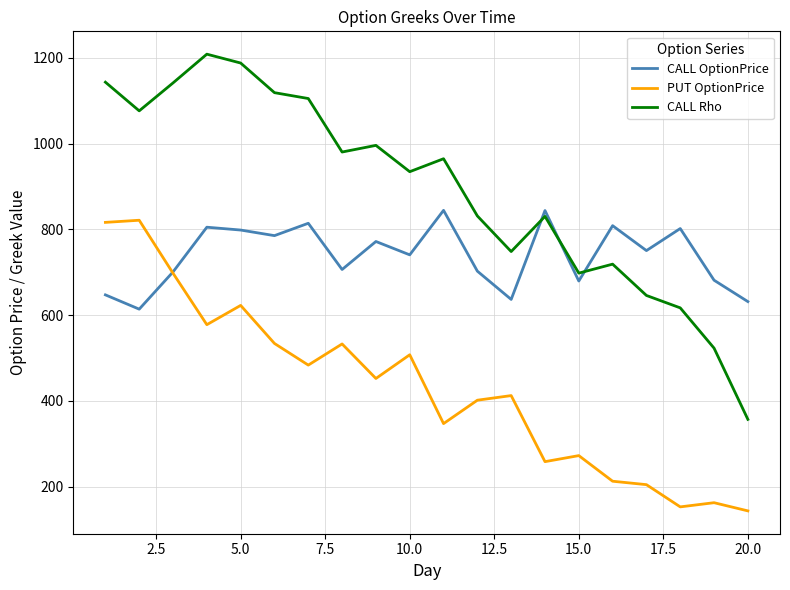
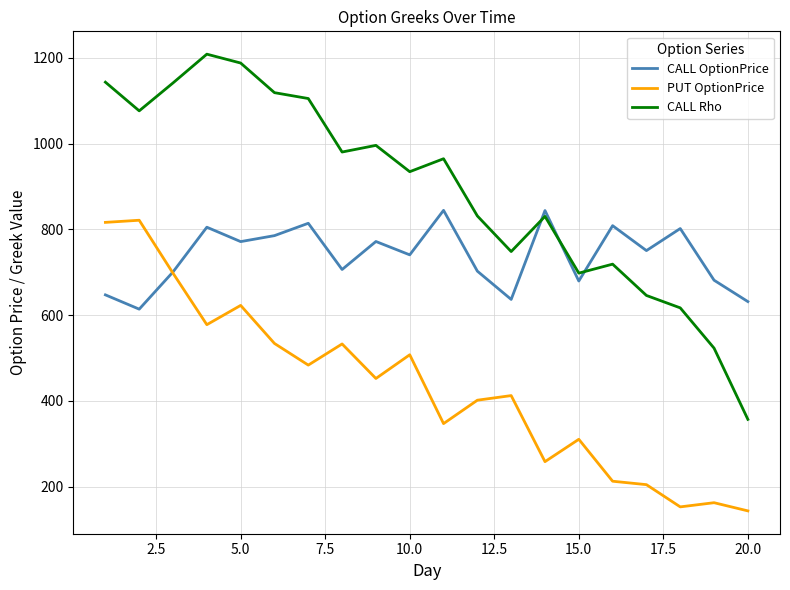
  {
    "CALL OptionPrice": {
-     "5.0": 800,
+     "5.0": 770,
      "10.0": 740,
      "15.0": 680,
      "20.0": 630
    },
    "PUT OptionPrice": {
      "5.0": 620,
      "10.0": 510,
-     "15.0": 270,
+     "15.0": 310,
      "20.0": 140
    },
    "CALL Rho": {
      "5.0": 1190,
      "10.0": 930,
      "15.0": 700,
      "20.0": 360
    }
  }
